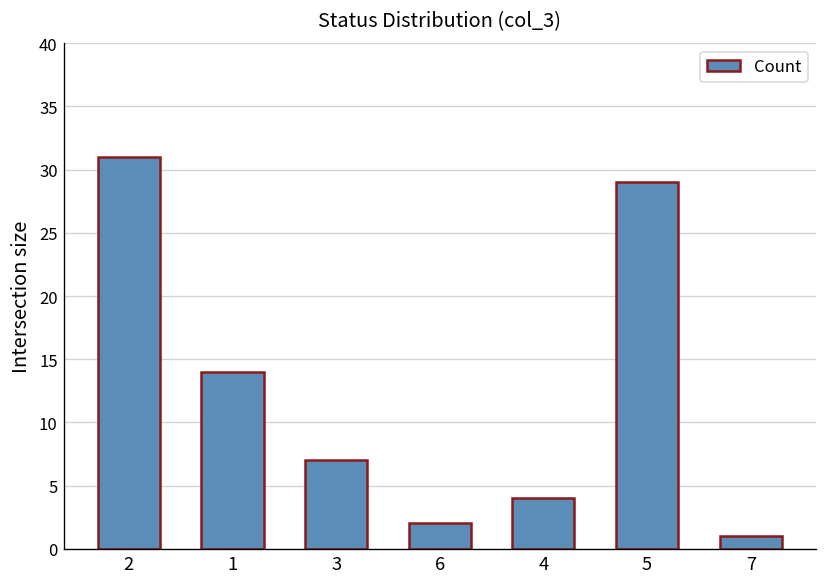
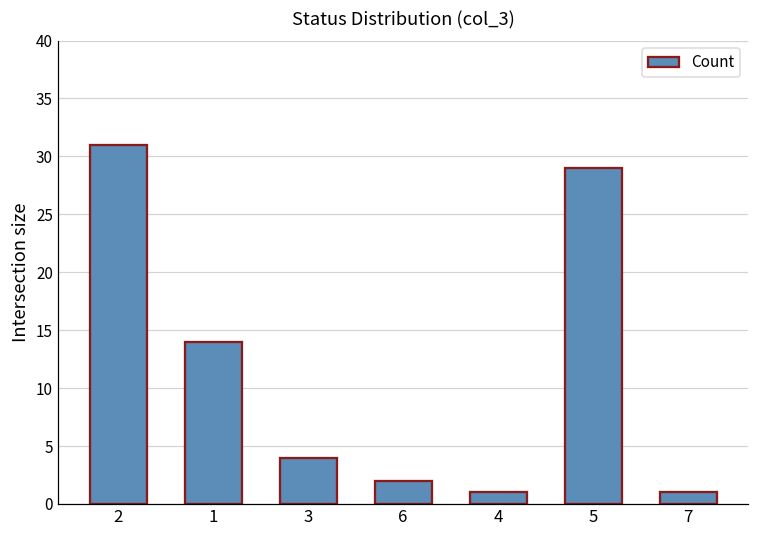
  {
    "2": 31,
    "1": 14,
-   "3": 7,
+   "3": 4,
    "6": 2,
-   "4": 4,
+   "4": 1,
    "5": 29,
    "7": 1
  }
